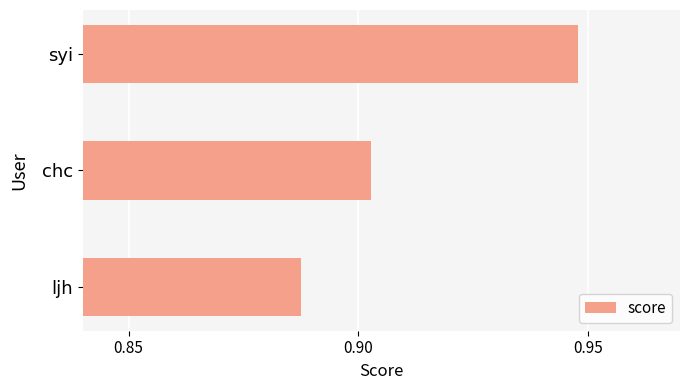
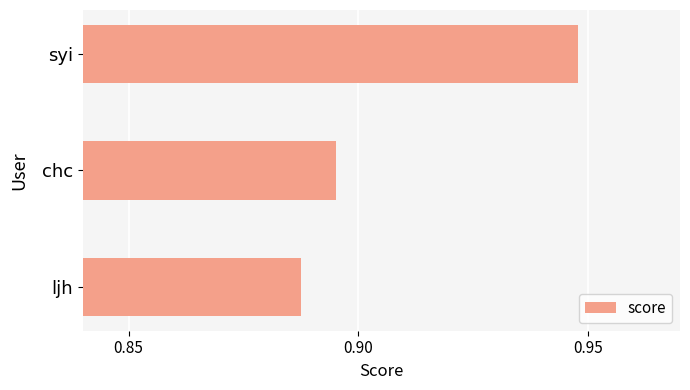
  {
    "syi": 0.948,
-   "chc": 0.903,
+   "chc": 0.895,
    "ljh": 0.887
  }
